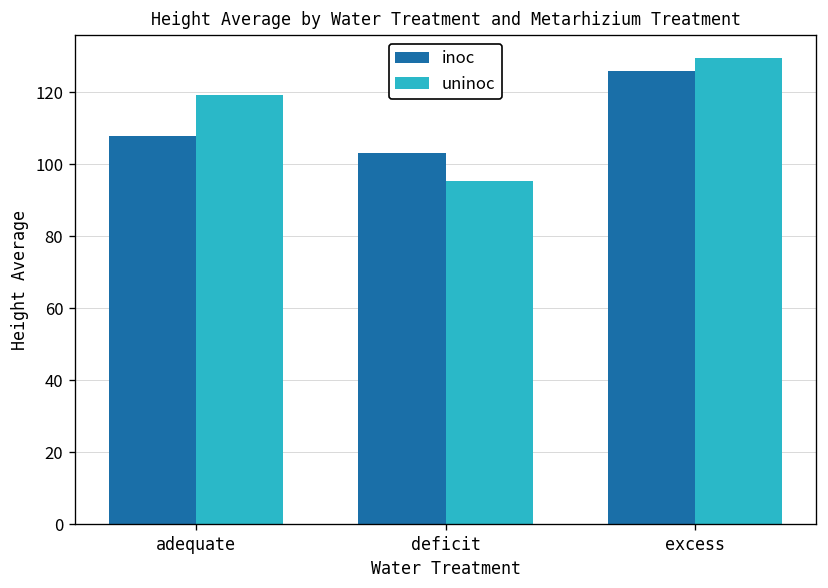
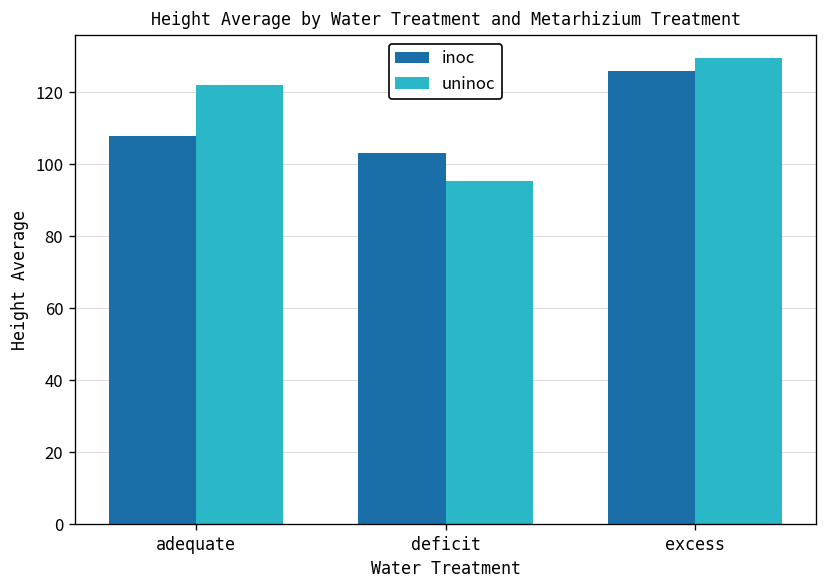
  {
    "inoc": {
      "adequate": 108,
      "deficit": 103,
      "excess": 126
    },
    "uninoc": {
-     "adequate": 119,
+     "adequate": 122,
      "deficit": 95,
      "excess": 129
    }
  }
